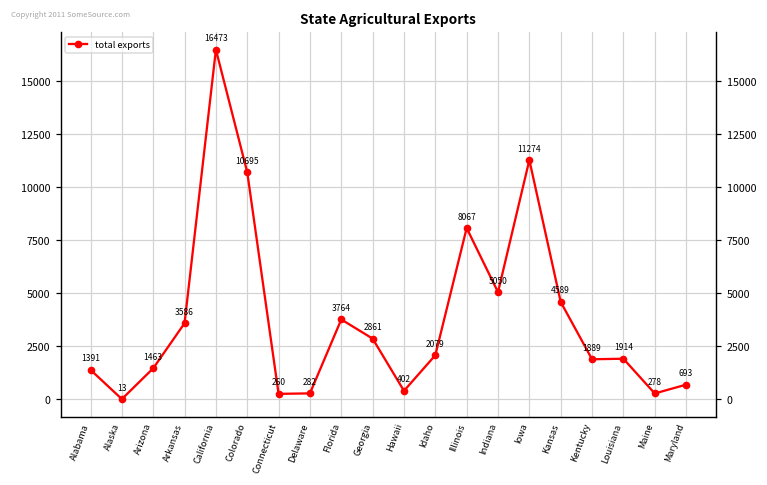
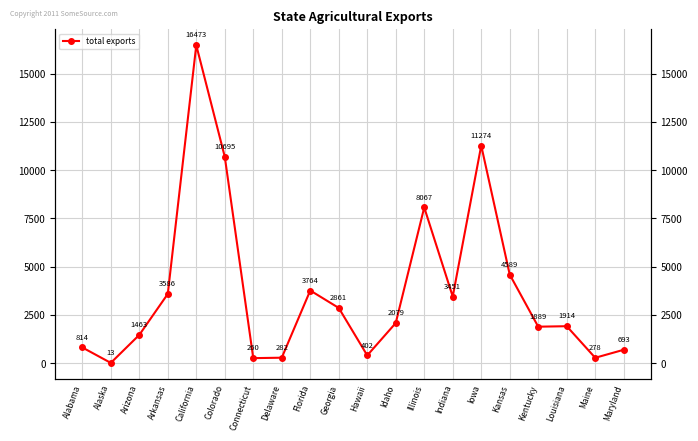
  {
-   "Alabama": 1391,
+   "Alabama": 814,
    "Alaska": 13,
    "Arizona": 1463,
    "Arkansas": 3586,
    "California": 16473,
    "Colorado": 10695,
    "Connecticut": 260,
    "Delaware": 282,
    "Florida": 3764,
    "Georgia": 2861,
    "Hawaii": 402,
    "Idaho": 2079,
    "Illinois": 8067,
-   "Indiana": 5050,
+   "Indiana": 3451,
    "Iowa": 11274,
    "Kansas": 4589,
    "Kentucky": 1889,
    "Louisiana": 1914,
    "Maine": 278,
    "Maryland": 693
  }
